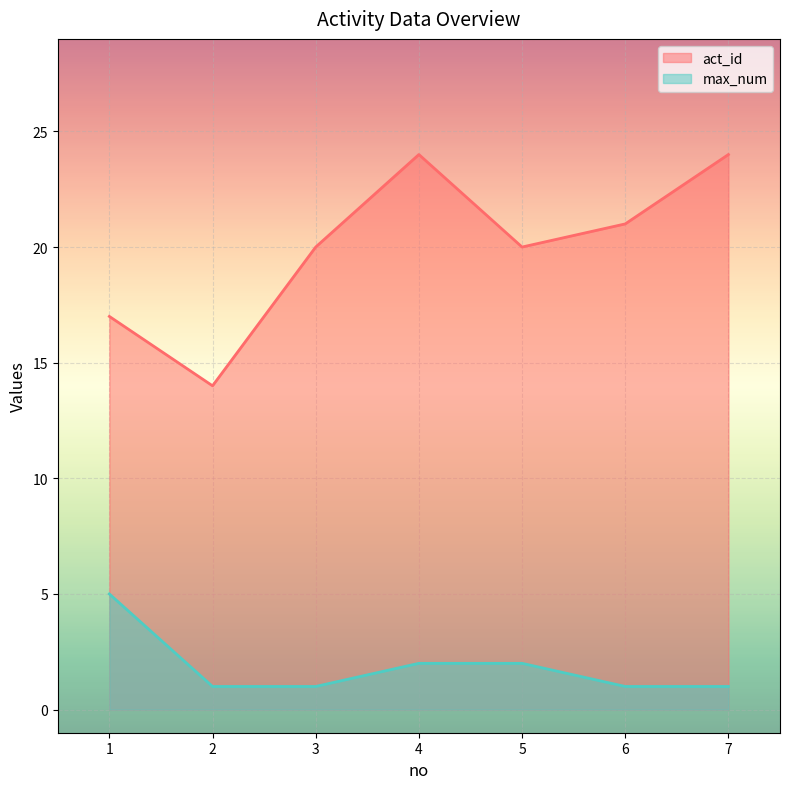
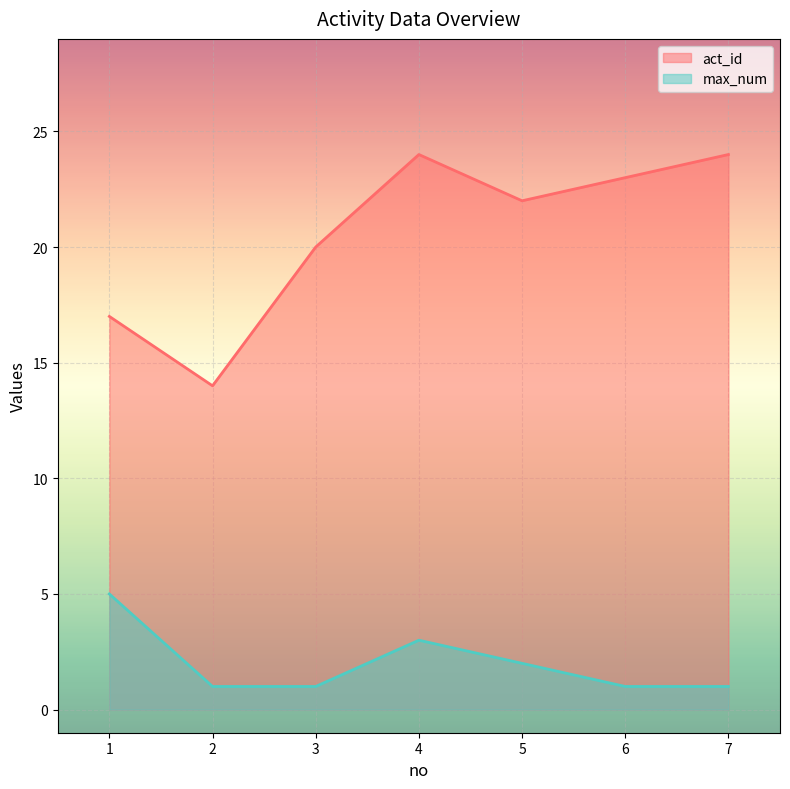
  {
    "act_id": {
      "1": 17,
      "2": 14,
      "3": 20,
      "4": 24,
-     "5": 20,
-     "6": 21,
+     "5": 22,
+     "6": 23,
      "7": 24
    },
    "max_num": {
      "1": 5,
      "2": 1,
      "3": 1,
-     "4": 2,
+     "4": 3,
      "5": 2,
      "6": 1,
      "7": 1
    }
  }
